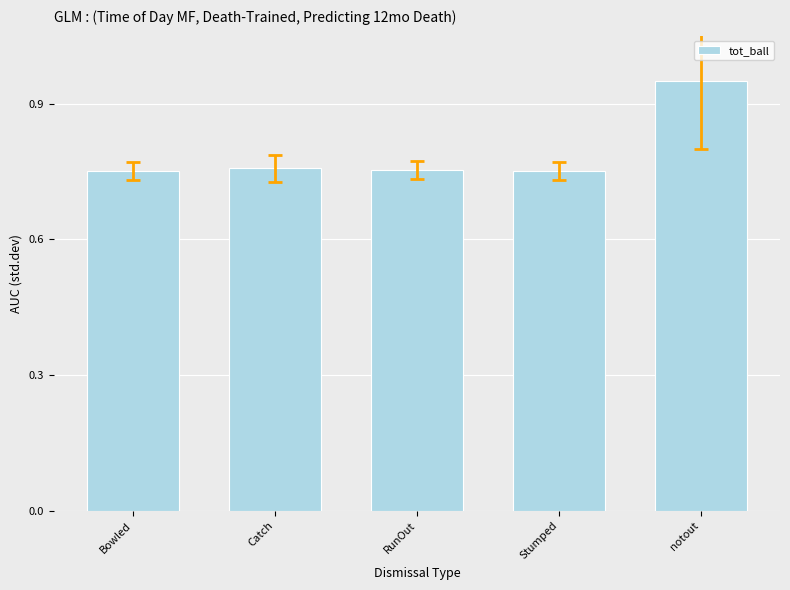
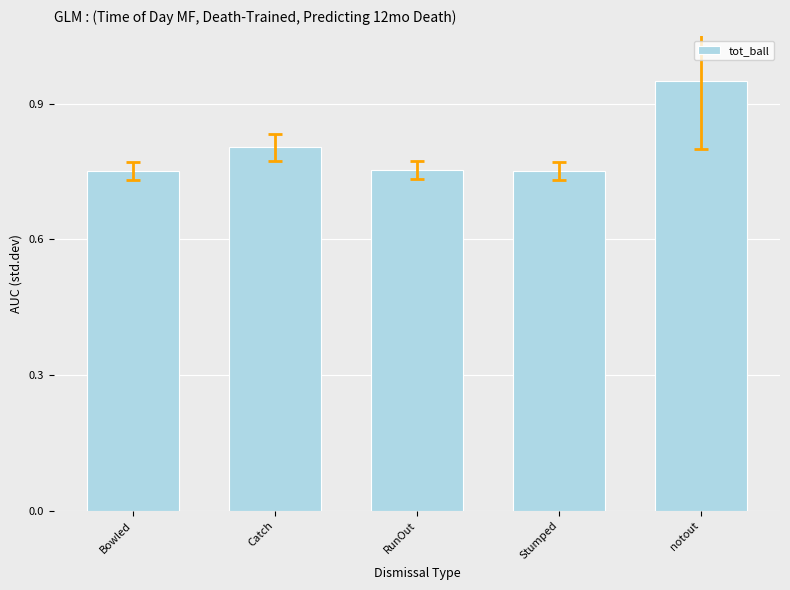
  {
    "tot_ball": {
      "Bowled": 0.75,
-     "Catch": 0.76,
+     "Catch": 0.80,
      "RunOut": 0.75,
      "Stumped": 0.75,
      "notout": 0.95
    }
  }
